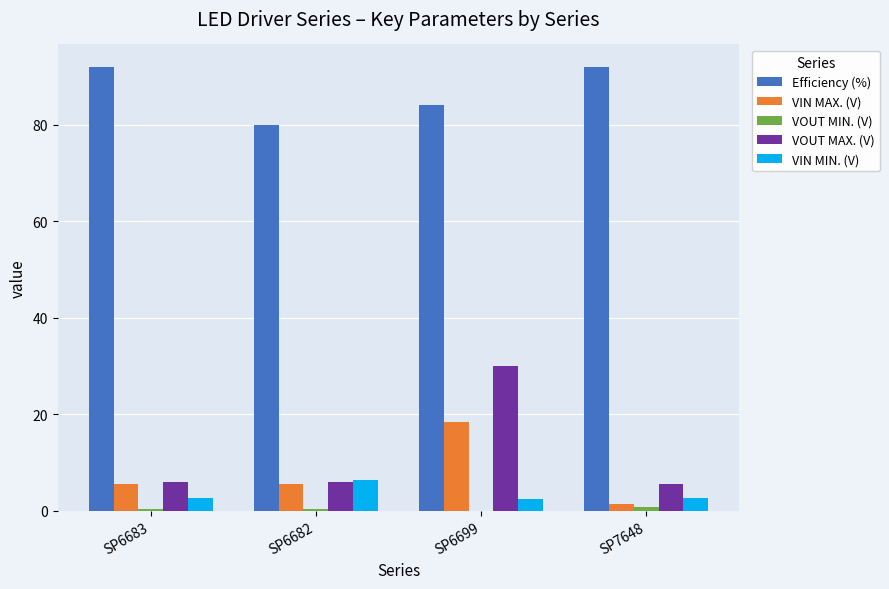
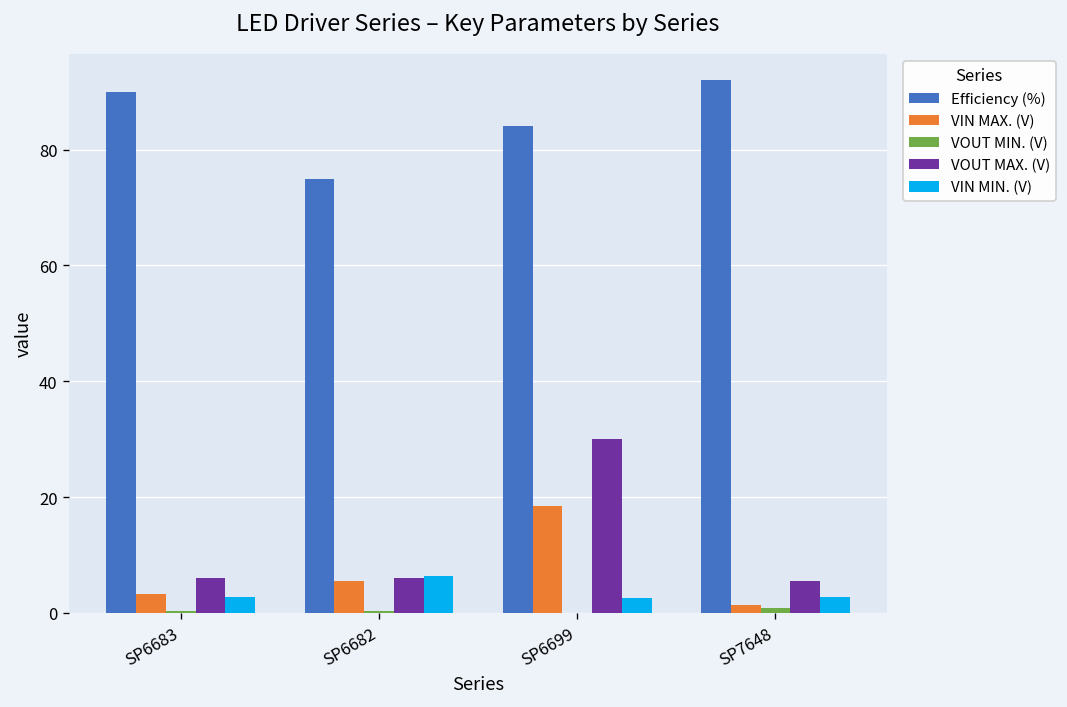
  {
    "Efficiency (%)": {
-     "SP6683": 92,
-     "SP6682": 80,
+     "SP6683": 90,
+     "SP6682": 75,
      "SP6699": 84,
      "SP7648": 92
    },
    "VIN MAX. (V)": {
-     "SP6683": 6,
+     "SP6683": 3,
      "SP6682": 6,
      "SP6699": 18,
      "SP7648": 1
    },
    "VOUT MIN. (V)": {
      "SP6699": 0,
      "SP7648": 1
    },
    "VOUT MAX. (V)": {
      "SP6683": 6,
      "SP6682": 6,
      "SP6699": 30,
      "SP7648": 6
    },
    "VIN MIN. (V)": {
      "SP6683": 3,
      "SP6682": 6,
      "SP6699": 3,
      "SP7648": 3
    }
  }
